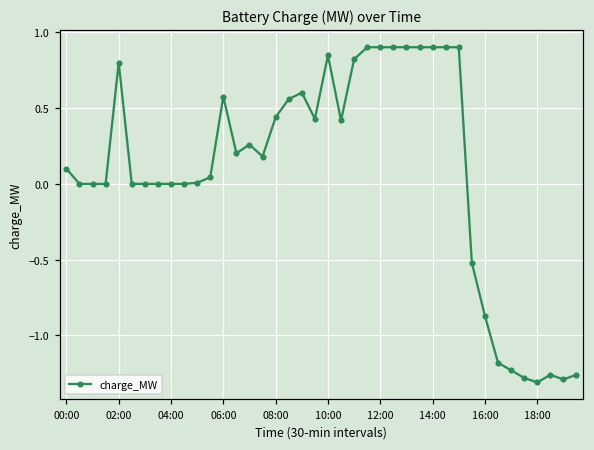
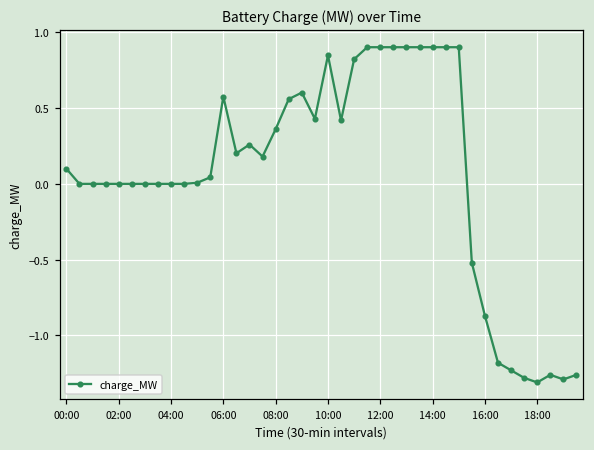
  {
    "00:00": 0.10,
-   "02:00": 0.8,
+   "02:00": 0.0,
    "04:00": 0.00,
    "06:00": 0.58,
-   "08:00": 0.44,
+   "08:00": 0.36,
    "10:00": 0.85,
    "12:00": 0.90,
    "14:00": 0.90,
    "16:00": -0.87,
    "18:00": -1.31
  }
